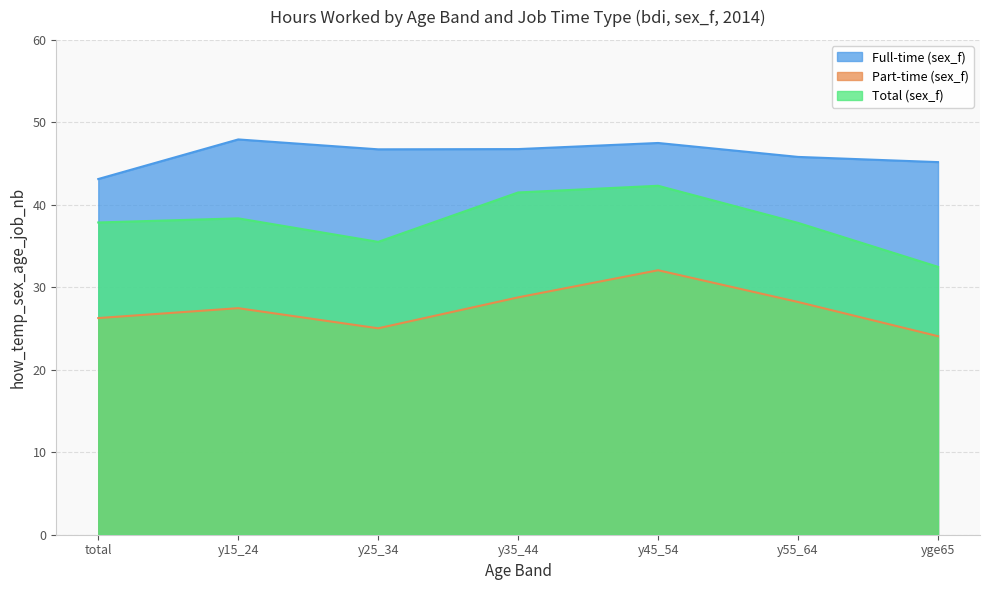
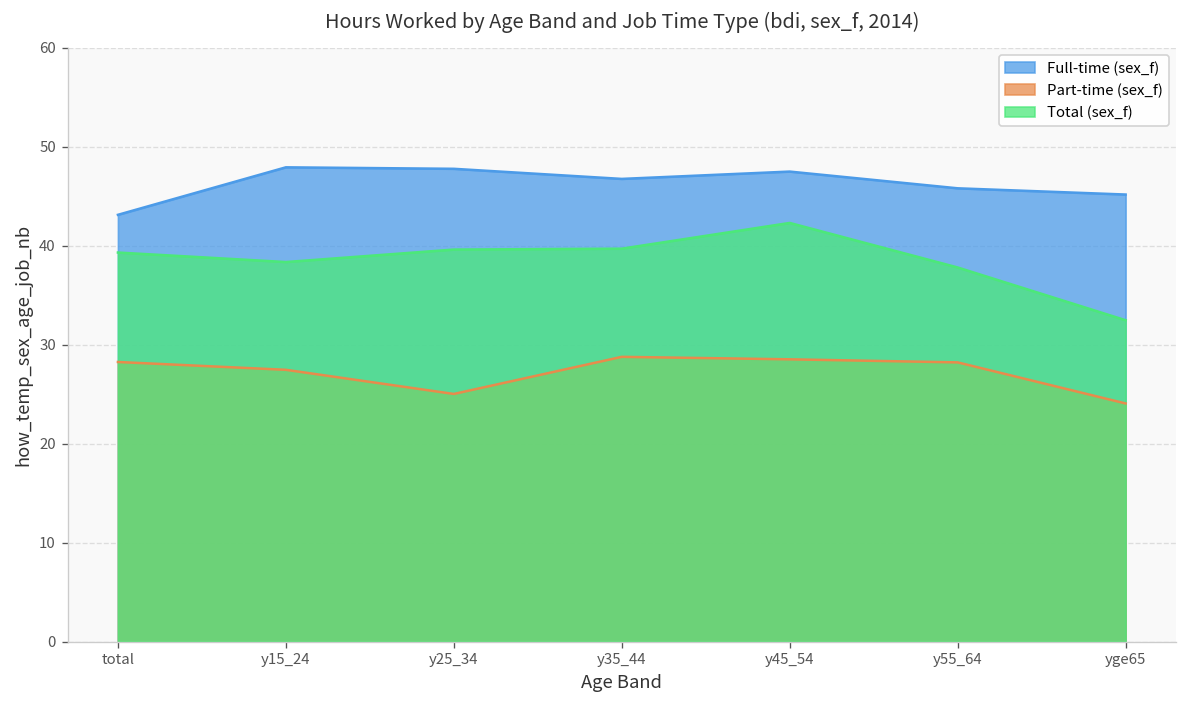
  {
    "Full-time (sex_f)": {
      "total": 43,
      "y15_24": 48,
-     "y25_34": 47,
+     "y25_34": 48,
      "y35_44": 47,
      "y45_54": 48,
      "y55_64": 46,
      "yge65": 45
    },
    "Part-time (sex_f)": {
-     "total": 26,
+     "total": 28,
      "y15_24": 27,
      "y25_34": 25,
      "y35_44": 29,
-     "y45_54": 32,
+     "y45_54": 29,
      "y55_64": 28,
      "yge65": 24
    },
    "Total (sex_f)": {
-     "total": 38,
+     "total": 39,
      "y15_24": 38,
-     "y25_34": 36,
-     "y35_44": 42,
+     "y25_34": 40,
+     "y35_44": 40,
      "y45_54": 42,
      "y55_64": 38,
      "yge65": 32
    }
  }
